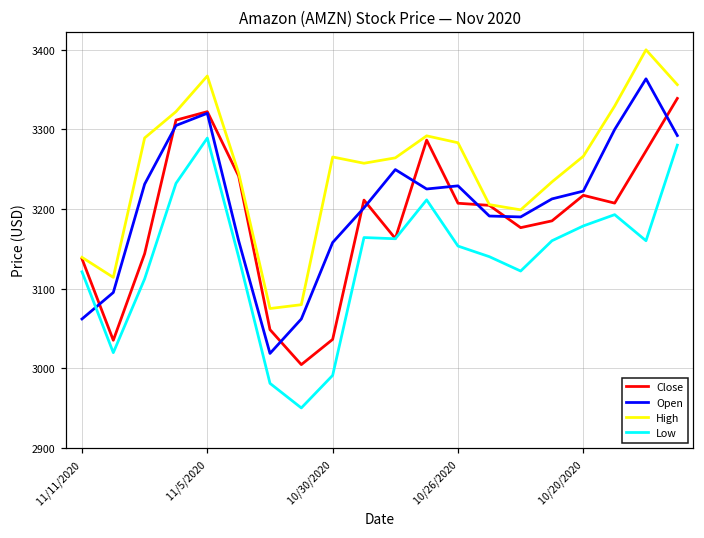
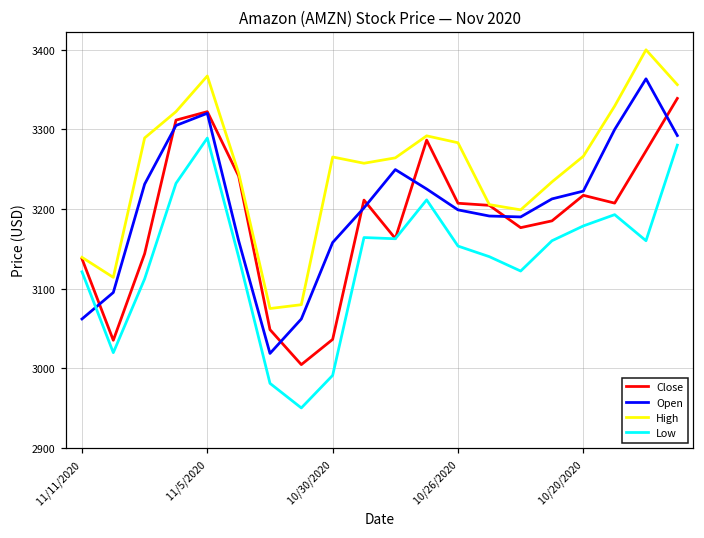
  {
    "Close": {
      "10/30/2020": 3040,
      "10/26/2020": 3210,
      "10/20/2020": 3220
    },
    "Open": {
      "11/11/2020": 3060,
      "10/30/2020": 3160,
-     "10/26/2020": 3230,
+     "10/26/2020": 3200,
      "10/20/2020": 3220
    },
    "High": {
      "11/5/2020": 3370,
      "10/30/2020": 3270,
      "10/26/2020": 3280,
      "10/20/2020": 3270
    },
    "Low": {
      "11/11/2020": 3120,
      "11/5/2020": 3290,
      "10/30/2020": 2990,
      "10/26/2020": 3150,
      "10/20/2020": 3180
    }
  }
